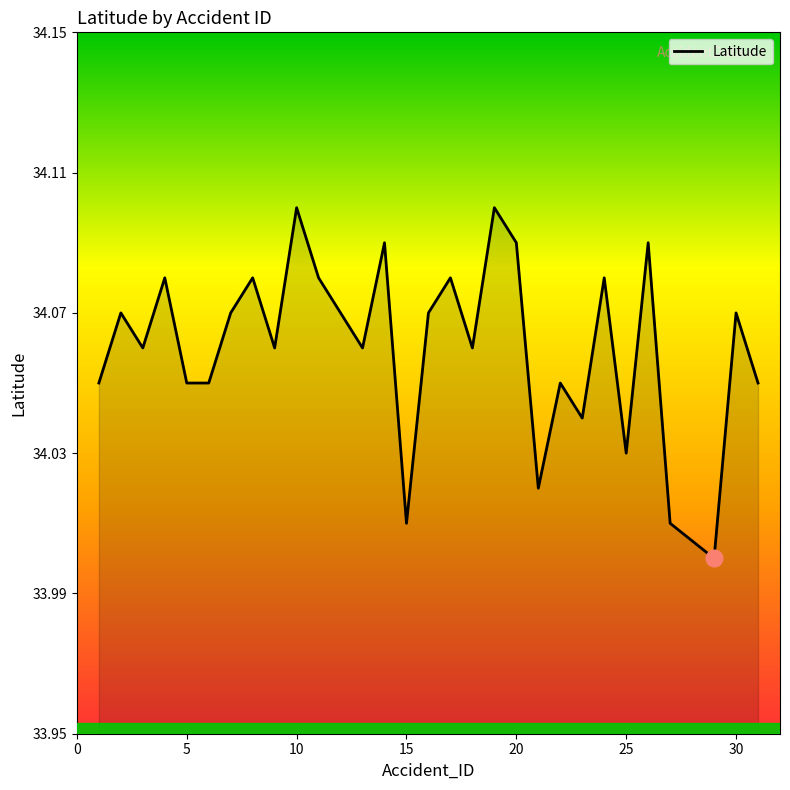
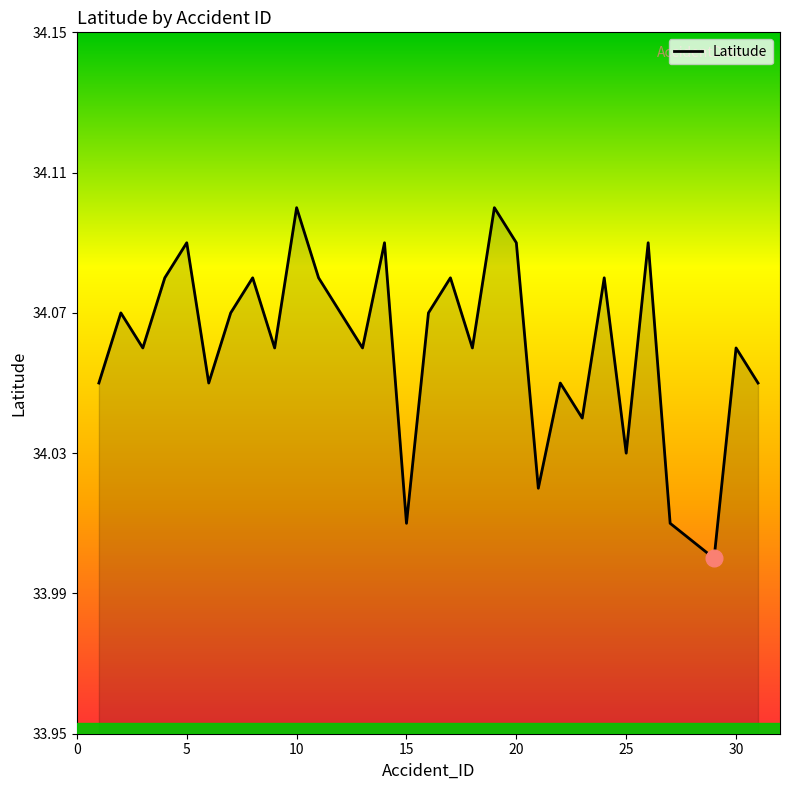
  {
    "Latitude": {
-     "5": 34.05,
+     "5": 34.09,
      "10": 34.10,
      "15": 34.01,
      "20": 34.09,
      "25": 34.03,
-     "30": 34.07
+     "30": 34.06
    }
  }
